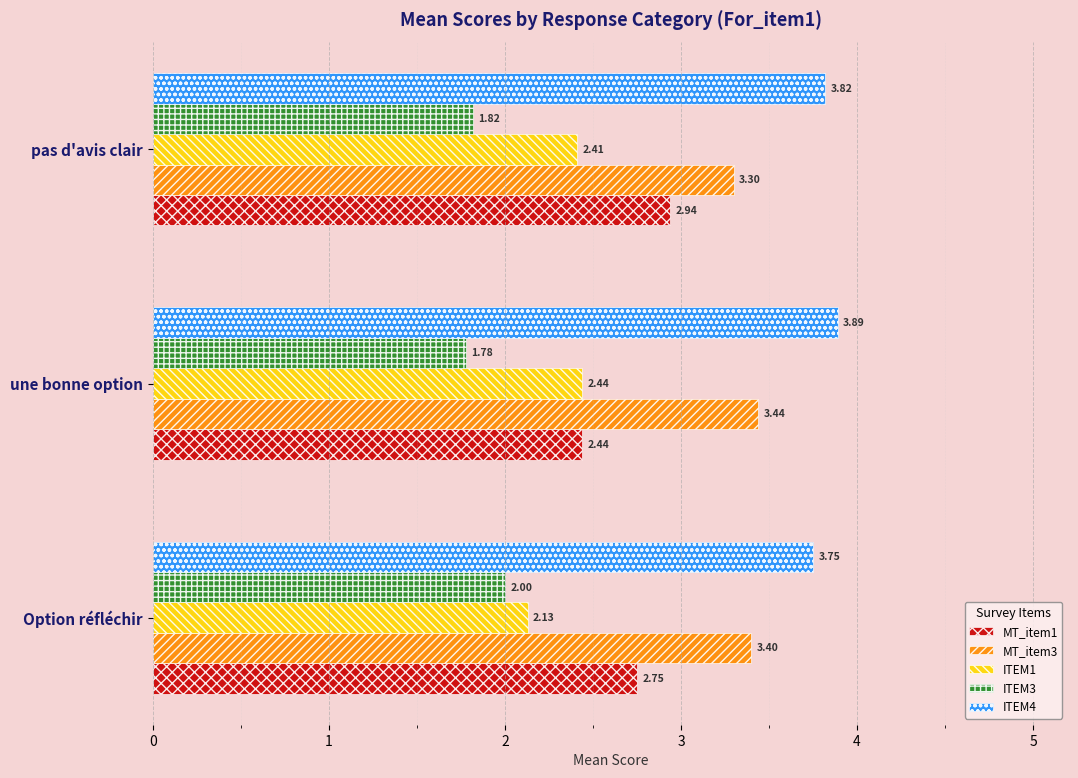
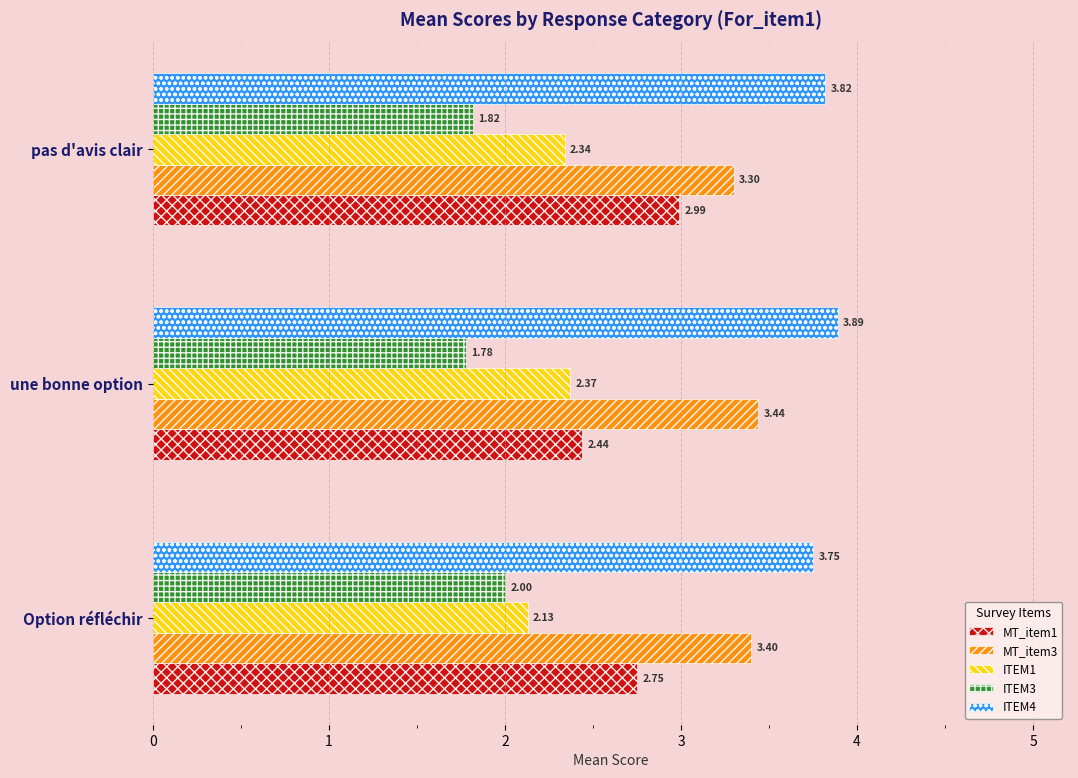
  {
    "MT_item1": {
-     "pas d'avis clair": 2.94,
+     "pas d'avis clair": 2.99,
      "une bonne option": 2.44,
      "Option réfléchir": 2.75
    },
    "MT_item3": {
      "pas d'avis clair": 3.30,
      "une bonne option": 3.44,
      "Option réfléchir": 3.40
    },
    "ITEM1": {
-     "pas d'avis clair": 2.41,
-     "une bonne option": 2.44,
+     "pas d'avis clair": 2.34,
+     "une bonne option": 2.37,
      "Option réfléchir": 2.13
    },
    "ITEM3": {
      "pas d'avis clair": 1.82,
      "une bonne option": 1.78,
      "Option réfléchir": 2.00
    },
    "ITEM4": {
      "pas d'avis clair": 3.82,
      "une bonne option": 3.89,
      "Option réfléchir": 3.75
    }
  }
